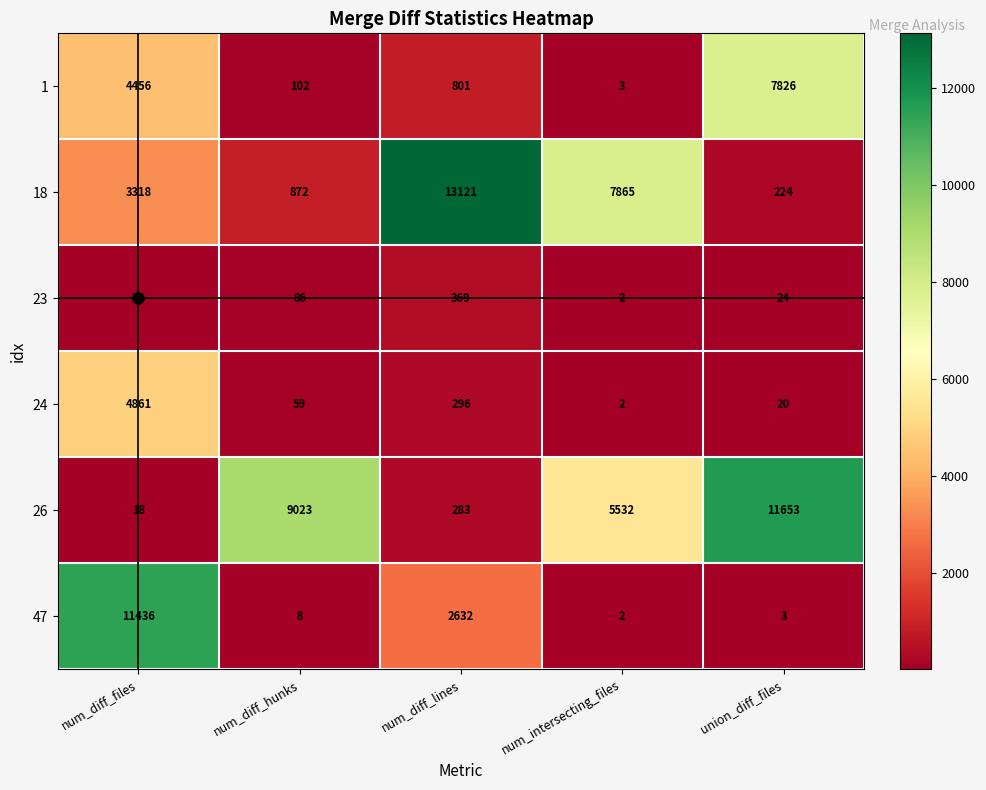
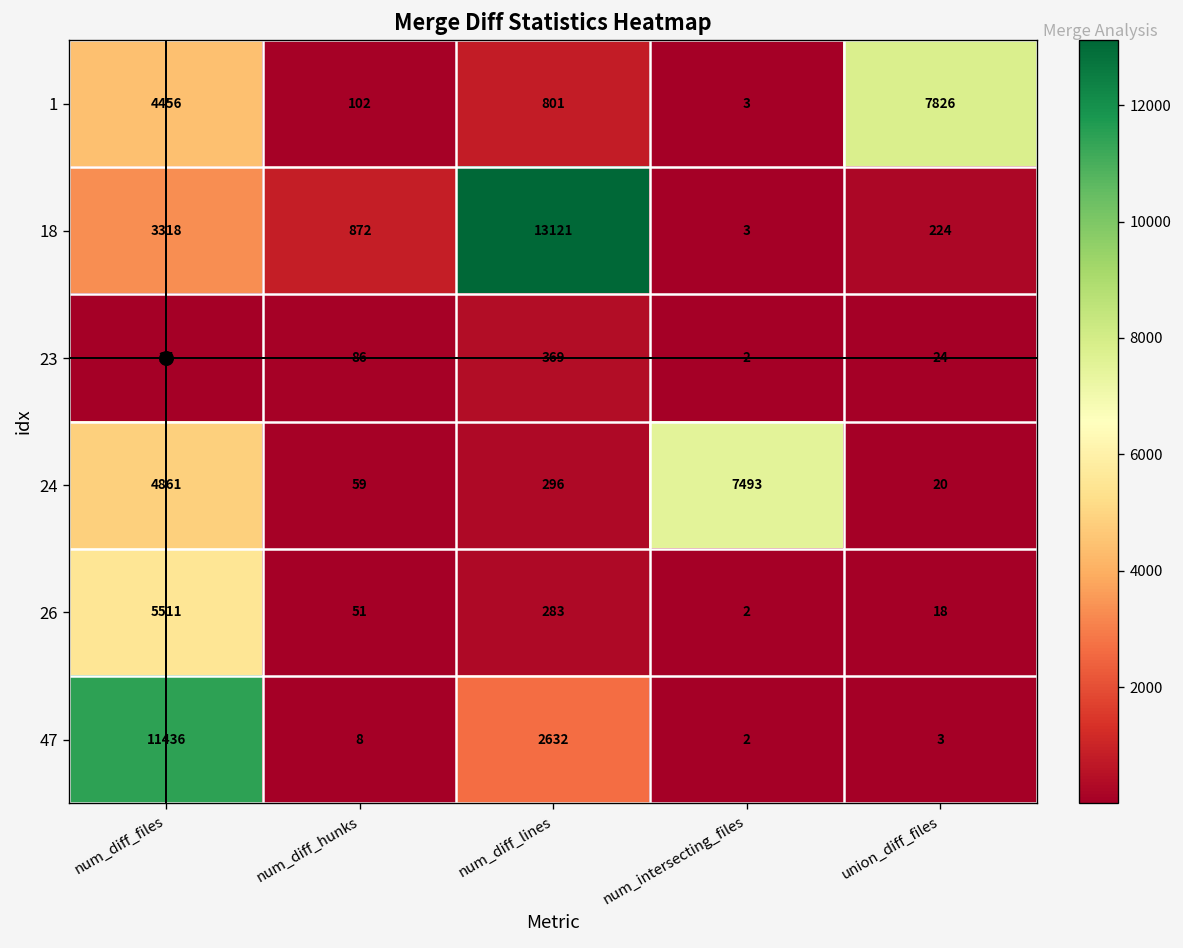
  {
    "1": {
      "num_diff_files": 4456,
      "num_diff_hunks": 102,
      "num_diff_lines": 801,
      "num_intersecting_files": 3,
      "union_diff_files": 7826
    },
    "18": {
      "num_diff_files": 3318,
      "num_diff_hunks": 872,
      "num_diff_lines": 13121,
-     "num_intersecting_files": 7865,
+     "num_intersecting_files": 3,
      "union_diff_files": 224
    },
    "23": {
      "num_diff_hunks": 86,
      "num_diff_lines": 369,
      "num_intersecting_files": 2,
      "union_diff_files": 24
    },
    "24": {
      "num_diff_files": 4861,
      "num_diff_hunks": 59,
      "num_diff_lines": 296,
-     "num_intersecting_files": 2,
+     "num_intersecting_files": 7493,
      "union_diff_files": 20
    },
    "26": {
-     "num_diff_files": 18,
-     "num_diff_hunks": 9023,
+     "num_diff_files": 5511,
+     "num_diff_hunks": 51,
      "num_diff_lines": 283,
-     "num_intersecting_files": 5532,
-     "union_diff_files": 11653
+     "num_intersecting_files": 2,
+     "union_diff_files": 18
    },
    "47": {
      "num_diff_files": 11436,
      "num_diff_hunks": 8,
      "num_diff_lines": 2632,
      "num_intersecting_files": 2,
      "union_diff_files": 3
    }
  }
